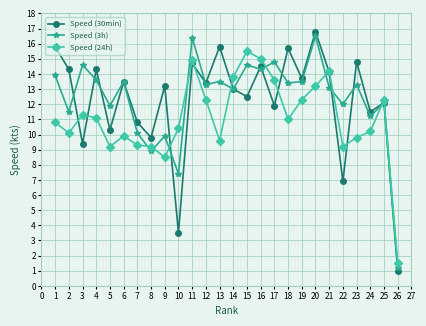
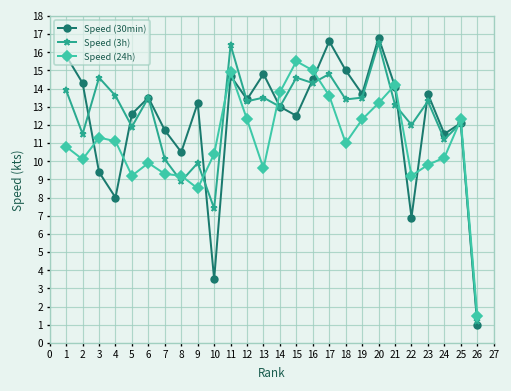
  {
    "Speed (30min)": {
      "2": 14.3,
      "3": 9.4,
-     "4": 14.3,
-     "5": 10.3,
-     "7": 10.8,
-     "8": 9.8,
+     "4": 8.0,
+     "5": 12.6,
+     "7": 11.7,
+     "8": 10.5,
      "9": 13.2,
      "10": 3.5,
      "11": 14.7,
-     "13": 15.8,
+     "13": 14.8,
      "15": 12.5,
      "16": 14.5,
-     "17": 11.9,
-     "18": 15.7,
+     "17": 16.6,
+     "18": 15.0,
      "19": 13.7,
      "20": 16.8,
      "22": 6.9,
-     "23": 14.8,
+     "23": 13.7,
      "24": 11.5,
      "26": 1.0
    }
  }
